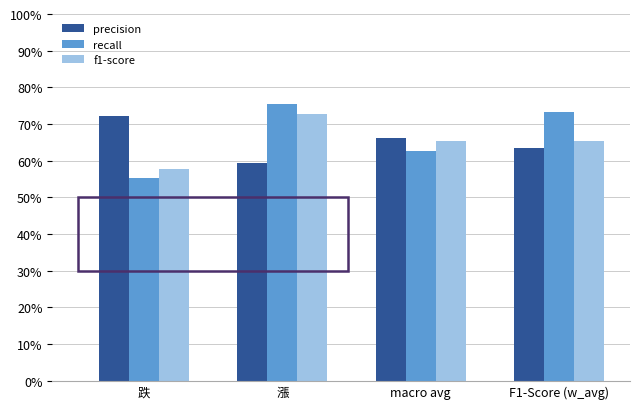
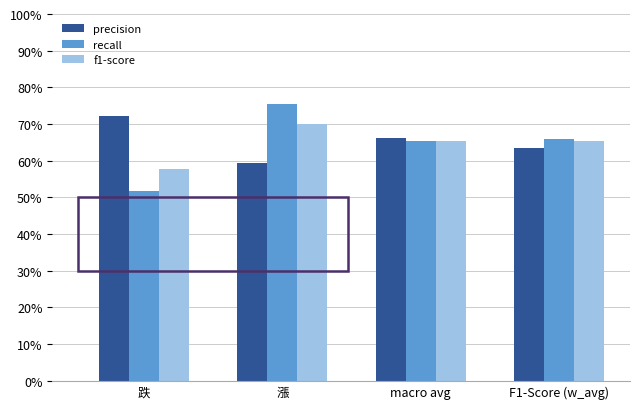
  {
    "precision": {
      "跌": "72%",
      "漲": "59%",
      "macro avg": "66%",
      "F1-Score (w_avg)": "64%"
    },
    "recall": {
-     "跌": "55%",
+     "跌": "52%",
      "漲": "75%",
-     "macro avg": "63%",
-     "F1-Score (w_avg)": "73%"
+     "macro avg": "65%",
+     "F1-Score (w_avg)": "66%"
    },
    "f1-score": {
      "跌": "58%",
-     "漲": "73%",
+     "漲": "70%",
      "macro avg": "65%",
      "F1-Score (w_avg)": "66%"
    }
  }
